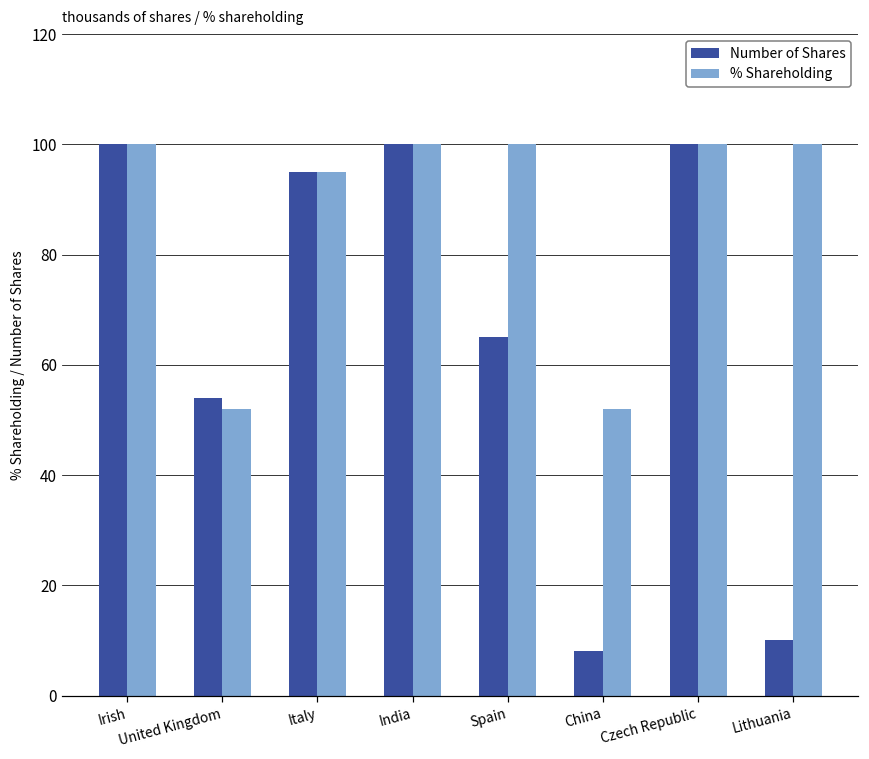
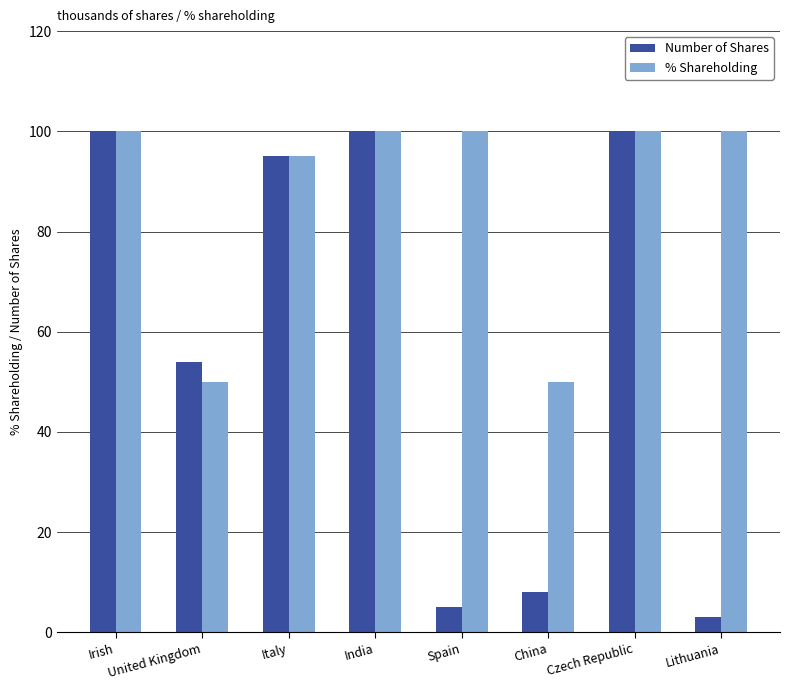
  {
    "Number of Shares": {
      "Irish": 100,
      "United Kingdom": 54,
      "Italy": 95,
      "India": 100,
-     "Spain": 65,
+     "Spain": 5,
      "China": 8,
      "Czech Republic": 100,
-     "Lithuania": 10
+     "Lithuania": 3
    },
    "% Shareholding": {
      "Irish": 100,
-     "United Kingdom": 52,
+     "United Kingdom": 50,
      "Italy": 95,
      "India": 100,
      "Spain": 100,
-     "China": 52,
+     "China": 50,
      "Czech Republic": 100,
      "Lithuania": 100
    }
  }
